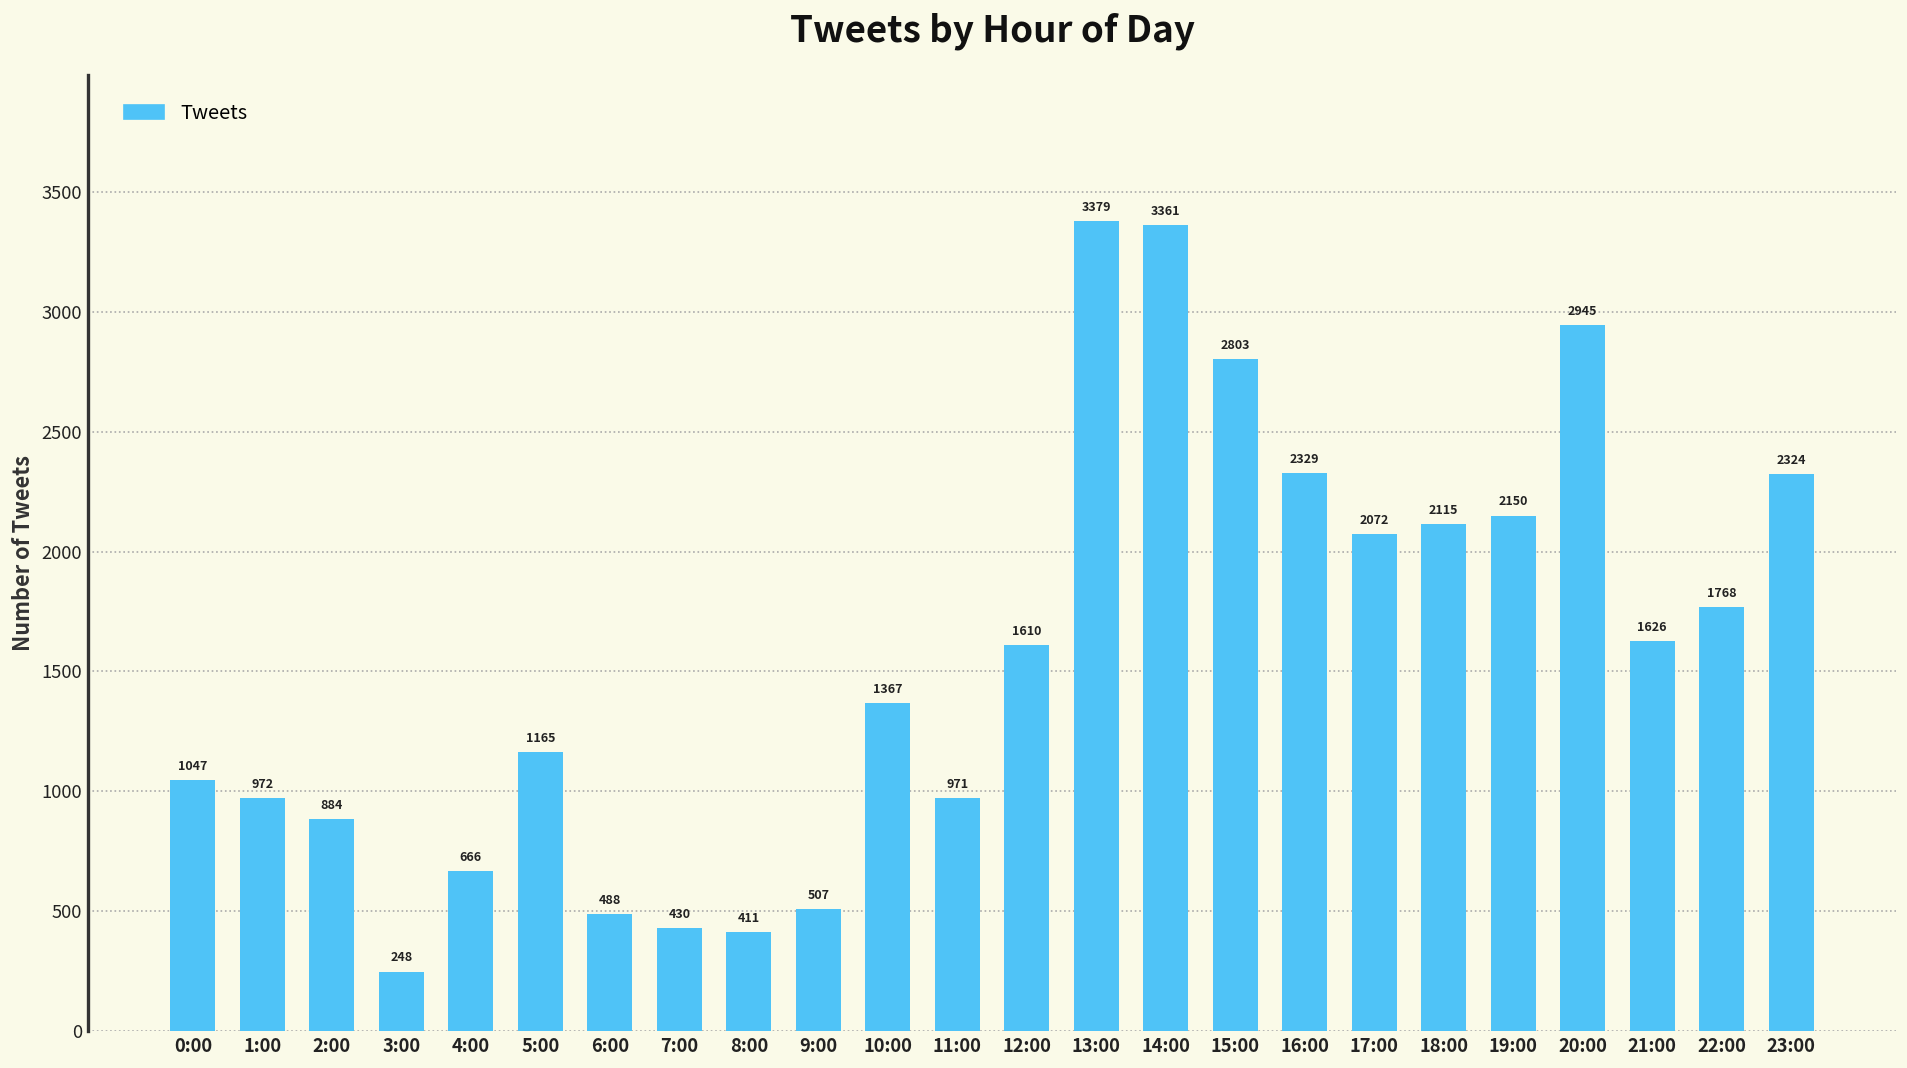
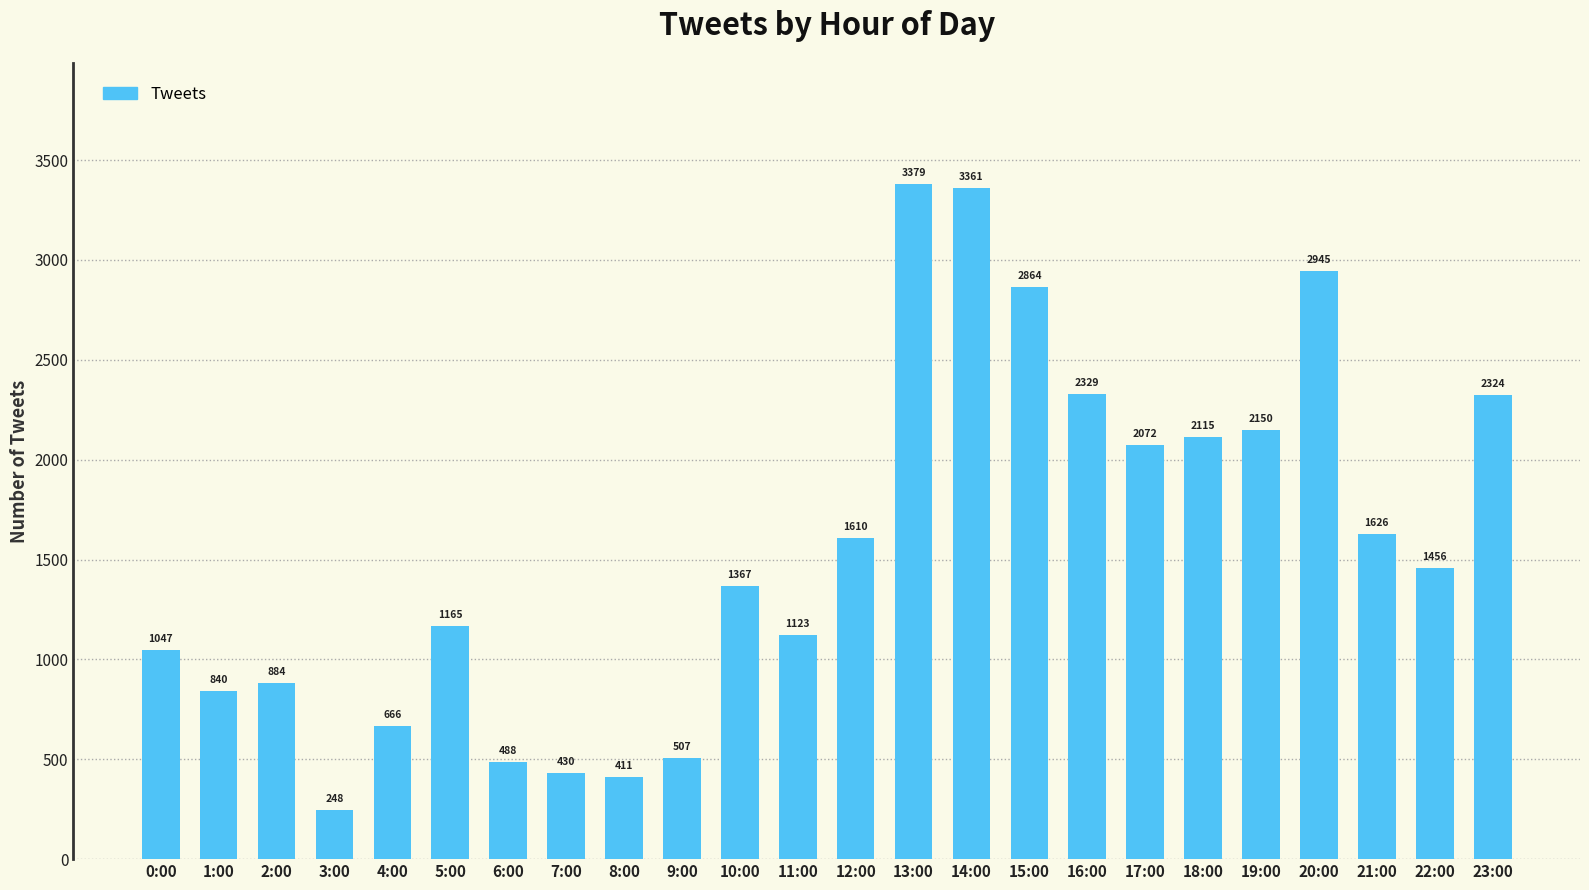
  {
    "0:00": 1047,
-   "1:00": 972,
+   "1:00": 840,
    "2:00": 884,
    "3:00": 248,
    "4:00": 666,
    "5:00": 1165,
    "6:00": 488,
    "7:00": 430,
    "8:00": 411,
    "9:00": 507,
    "10:00": 1367,
-   "11:00": 971,
+   "11:00": 1123,
    "12:00": 1610,
    "13:00": 3379,
    "14:00": 3361,
-   "15:00": 2803,
+   "15:00": 2864,
    "16:00": 2329,
    "17:00": 2072,
    "18:00": 2115,
    "19:00": 2150,
    "20:00": 2945,
    "21:00": 1626,
-   "22:00": 1768,
+   "22:00": 1456,
    "23:00": 2324
  }
